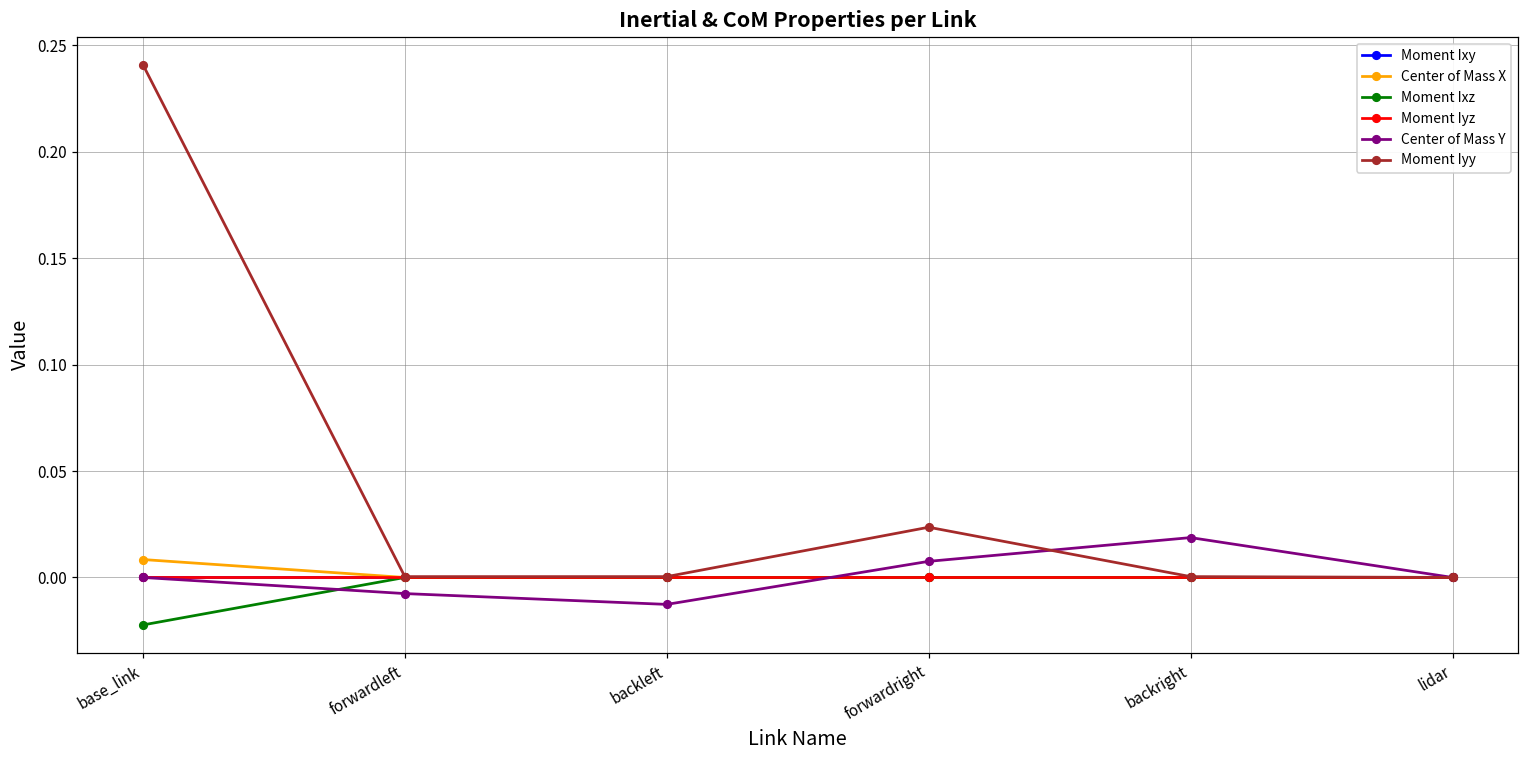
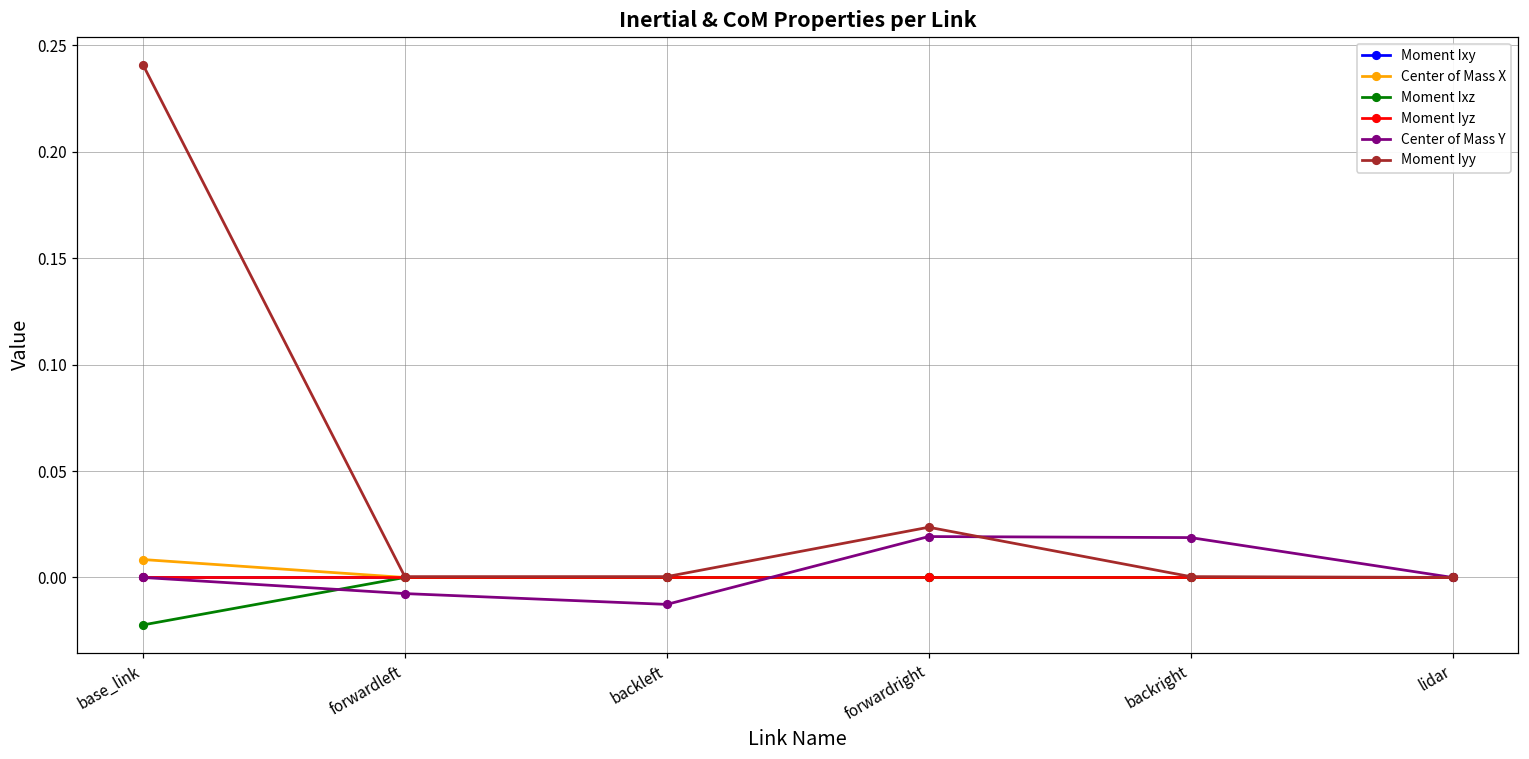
  {
    "Center of Mass X": {
      "base_link": 0.008
    },
    "Moment Ixz": {
      "base_link": -0.022
    },
    "Center of Mass Y": {
      "forwardleft": -0.008,
      "backleft": -0.013,
-     "forwardright": 0.008,
+     "forwardright": 0.019,
      "backright": 0.019
    },
    "Moment Iyy": {
      "base_link": 0.241,
      "forwardright": 0.024
    }
  }
